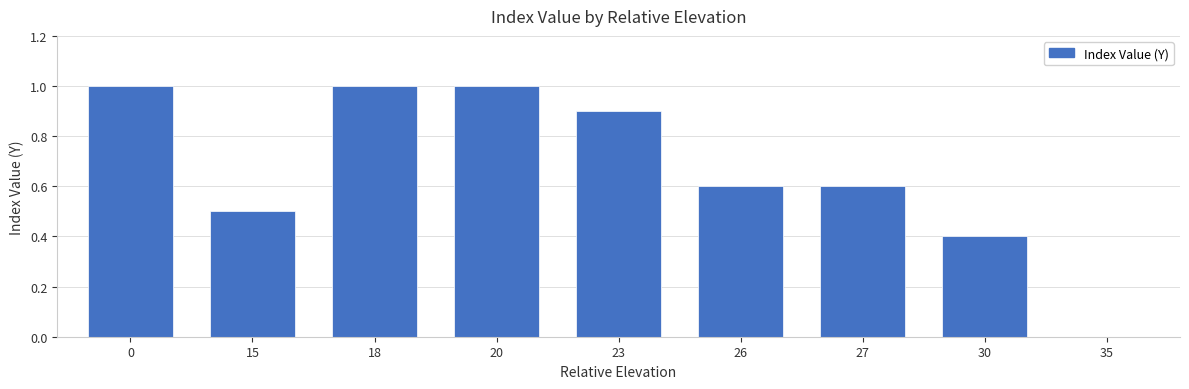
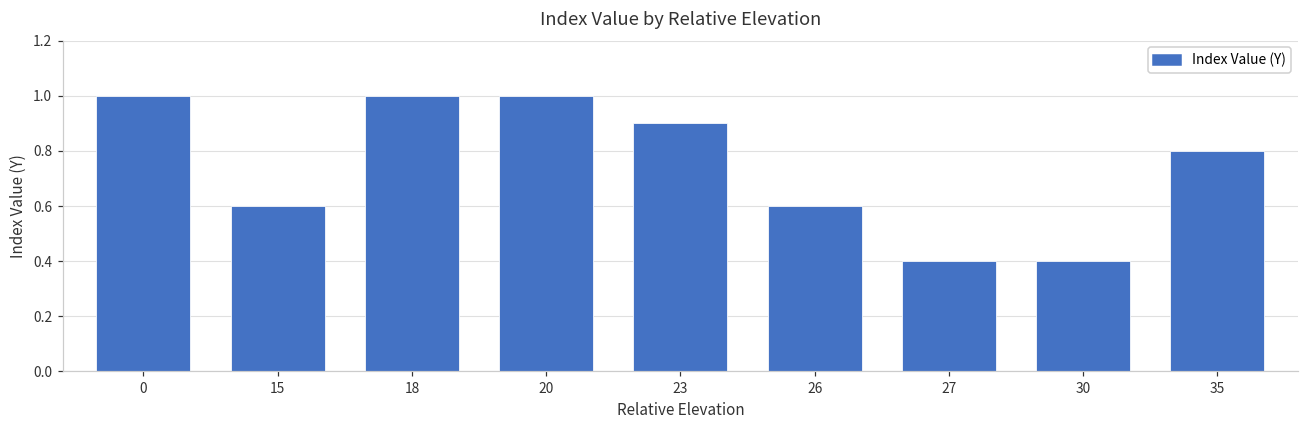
  {
    "0": 1.0,
-   "15": 0.5,
+   "15": 0.6,
    "18": 1.0,
    "20": 1.0,
    "23": 0.9,
    "26": 0.6,
-   "27": 0.6,
+   "27": 0.4,
    "30": 0.4,
-   "35": 0.0
+   "35": 0.8
  }
